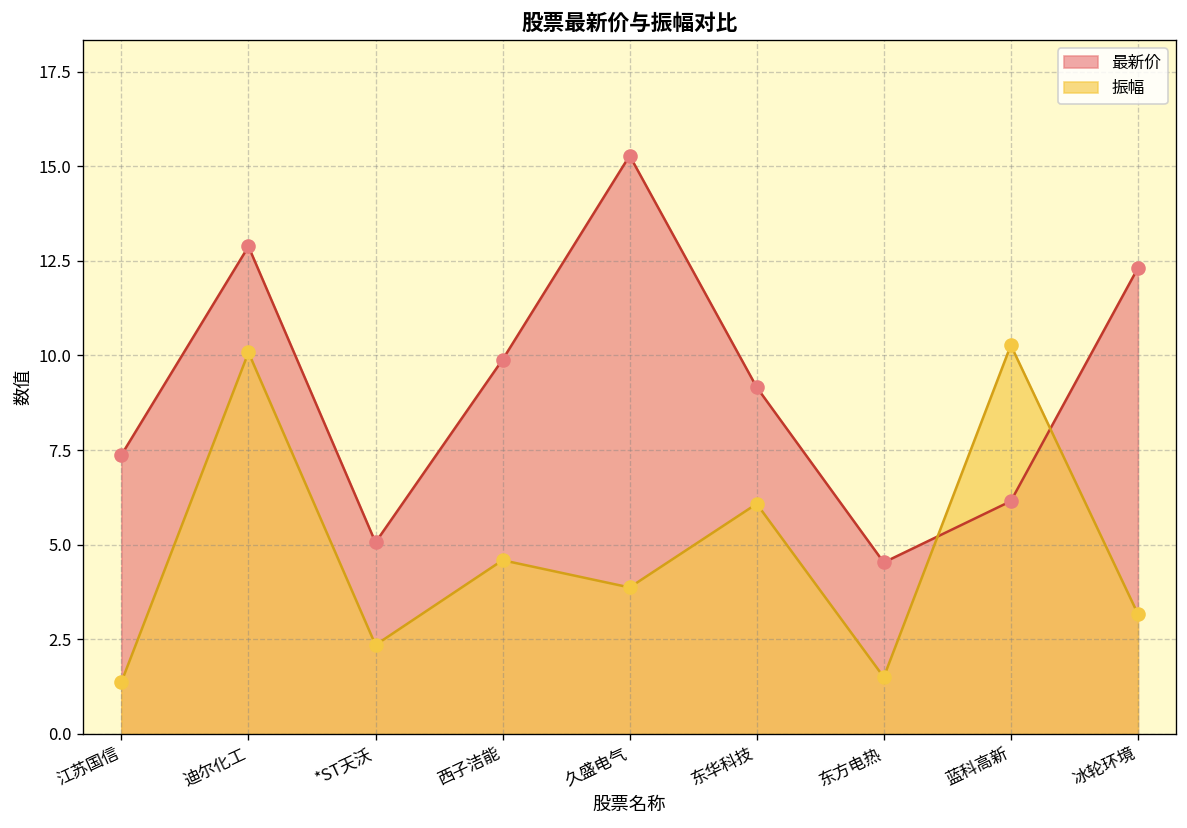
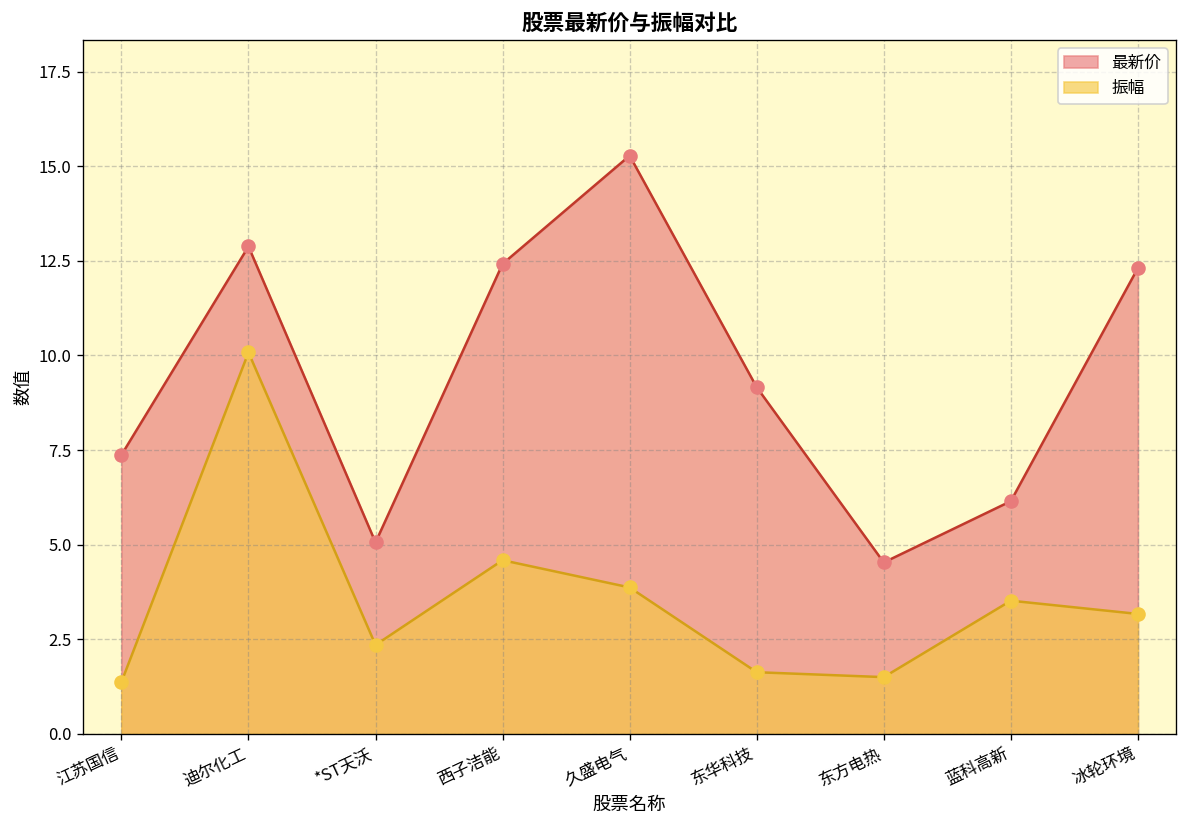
  {
    "最新价": {
      "江苏国信": 7.4,
      "迪尔化工": 12.9,
      "*ST天沃": 5.1,
-     "西子洁能": 9.9,
+     "西子洁能": 12.4,
      "久盛电气": 15.3,
      "东华科技": 9.2,
      "东方电热": 4.5,
      "蓝科高新": 6.2,
      "冰轮环境": 12.3
    },
    "振幅": {
      "江苏国信": 1.4,
      "迪尔化工": 10.1,
      "*ST天沃": 2.4,
      "西子洁能": 4.6,
      "久盛电气": 3.9,
-     "东华科技": 6.1,
+     "东华科技": 1.6,
      "东方电热": 1.5,
-     "蓝科高新": 10.3,
+     "蓝科高新": 3.5,
      "冰轮环境": 3.2
    }
  }
